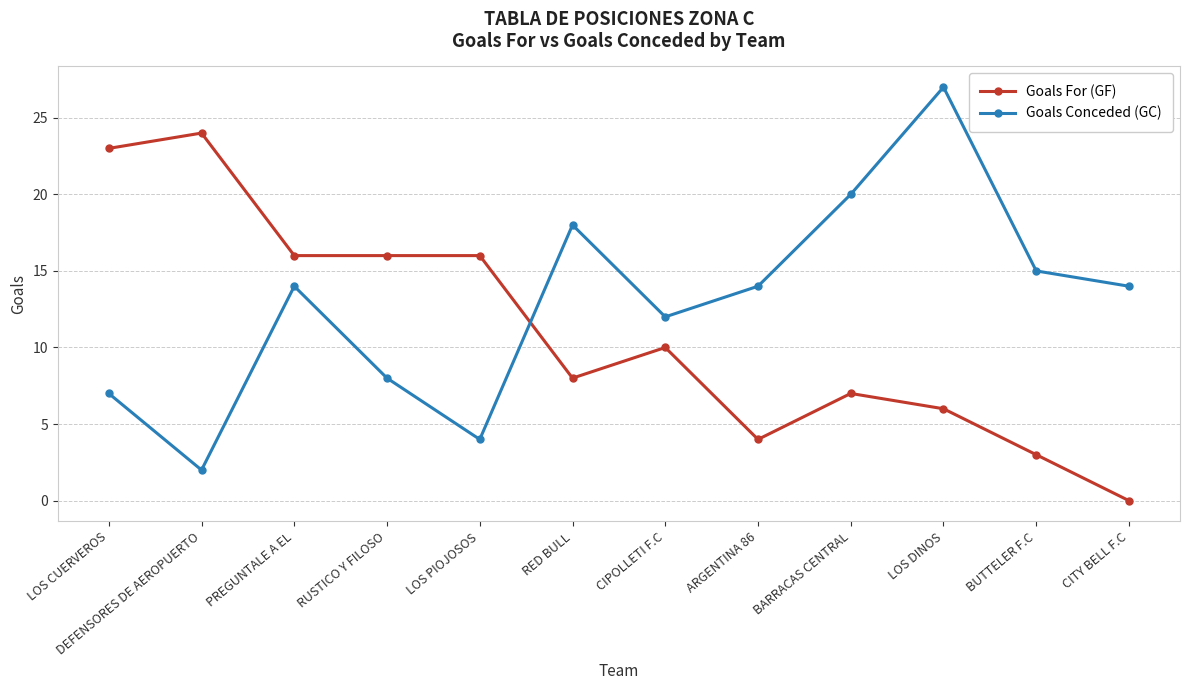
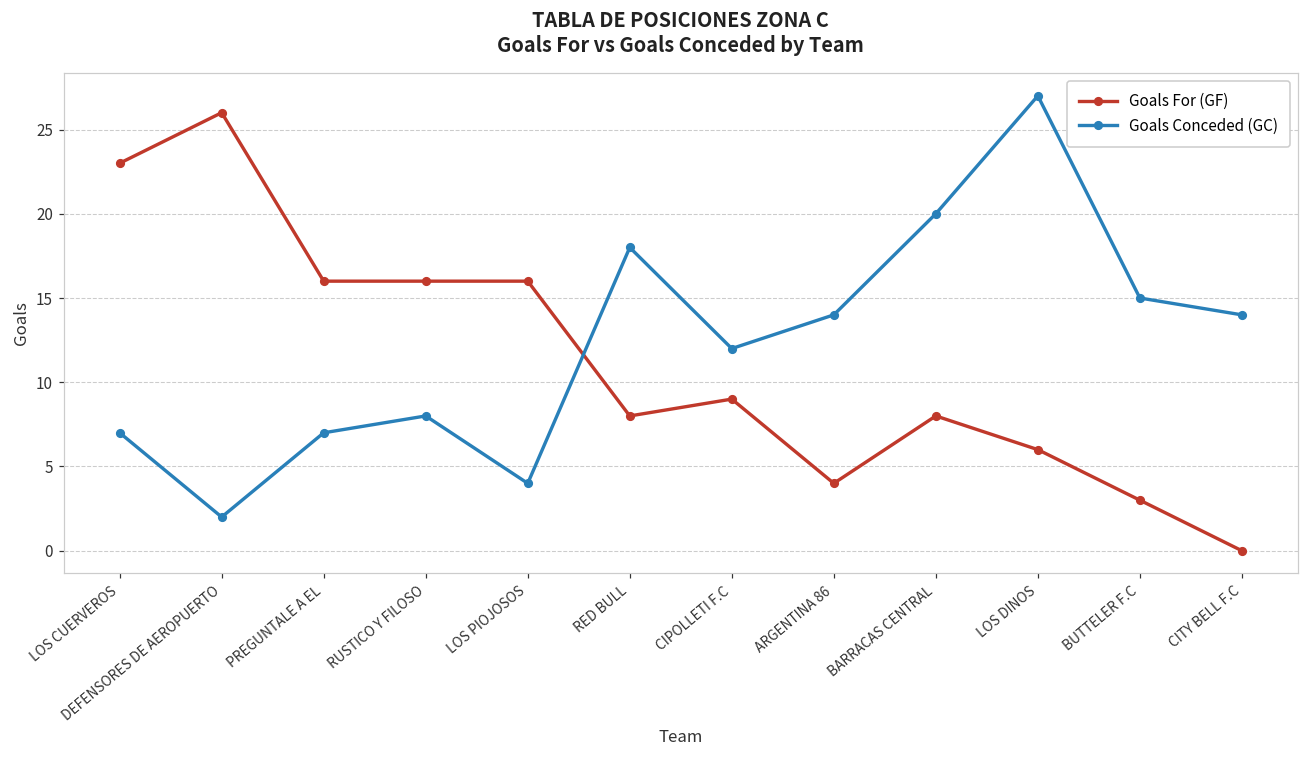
  {
    "Goals For (GF)": {
      "LOS CUERVEROS": 23,
-     "DEFENSORES DE AEROPUERTO": 24,
+     "DEFENSORES DE AEROPUERTO": 26,
      "PREGUNTALE A EL": 16,
      "RUSTICO Y FILOSO": 16,
      "LOS PIOJOSOS": 16,
      "RED BULL": 8,
-     "CIPOLLETI F.C": 10,
+     "CIPOLLETI F.C": 9,
      "ARGENTINA 86": 4,
-     "BARRACAS CENTRAL": 7,
+     "BARRACAS CENTRAL": 8,
      "LOS DINOS": 6,
      "BUTTELER F.C": 3,
      "CITY BELL F.C": 0
    },
    "Goals Conceded (GC)": {
      "LOS CUERVEROS": 7,
      "DEFENSORES DE AEROPUERTO": 2,
-     "PREGUNTALE A EL": 14,
+     "PREGUNTALE A EL": 7,
      "RUSTICO Y FILOSO": 8,
      "LOS PIOJOSOS": 4,
      "RED BULL": 18,
      "CIPOLLETI F.C": 12,
      "ARGENTINA 86": 14,
      "BARRACAS CENTRAL": 20,
      "LOS DINOS": 27,
      "BUTTELER F.C": 15,
      "CITY BELL F.C": 14
    }
  }
